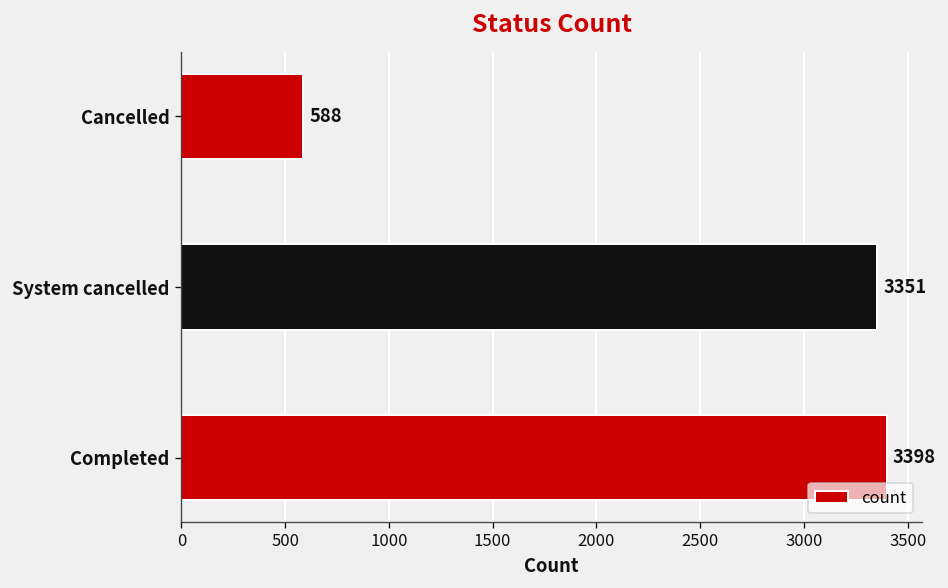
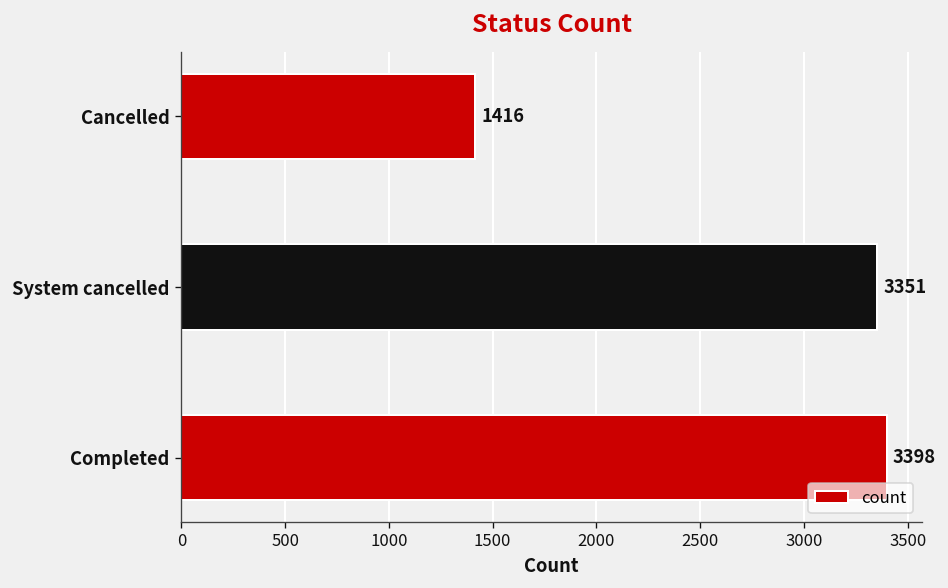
  {
-   "Cancelled": 588,
+   "Cancelled": 1416,
    "System cancelled": 3351,
    "Completed": 3398
  }
